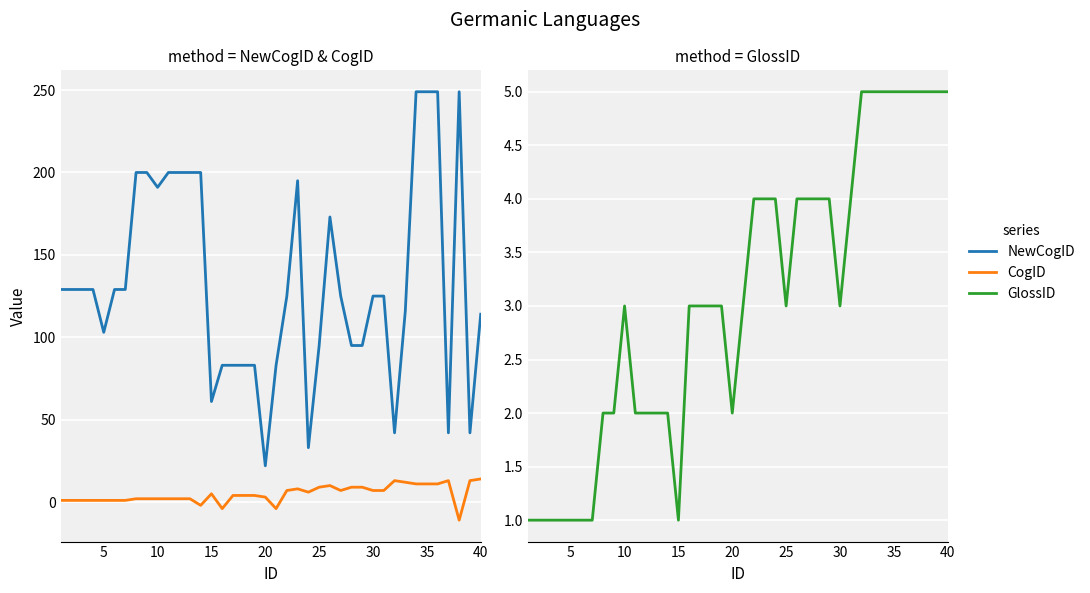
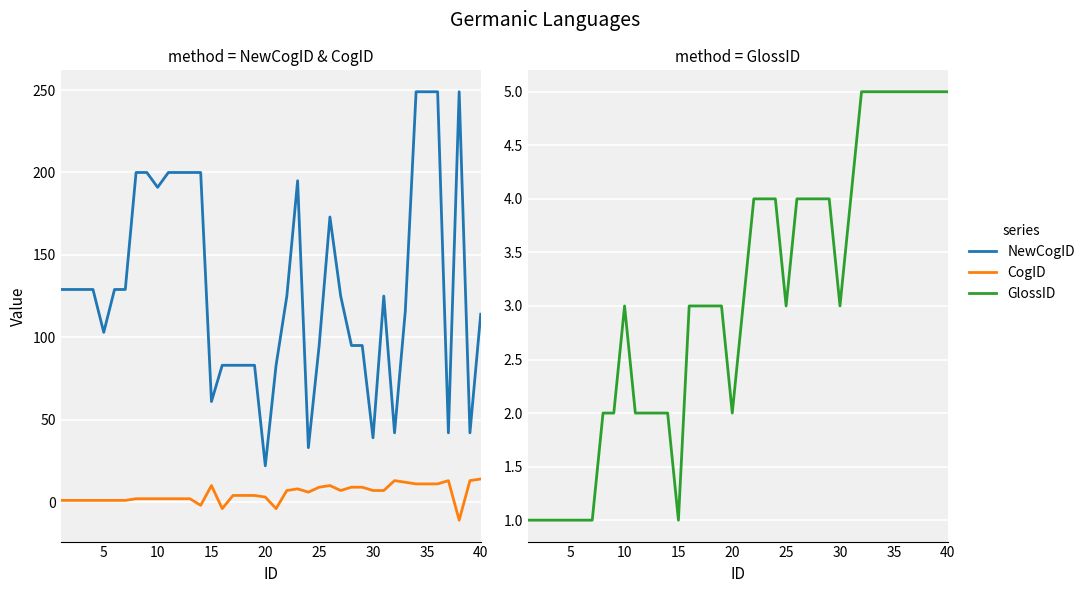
  {
    "method = NewCogID & CogID": {
      "NewCogID": {
        "5": 103,
        "10": 191,
        "15": 61,
        "20": 22,
        "25": 95,
-       "30": 125,
+       "30": 39,
        "35": 249,
        "40": 114
      },
      "CogID": {
        "5": 1,
        "10": 2,
-       "15": 5,
+       "15": 10,
        "20": 3,
        "25": 9,
        "30": 7,
        "35": 11,
        "40": 14
      }
    },
    "method = GlossID": {
      "5": 1.00,
      "10": 3.00,
      "15": 1.00,
      "20": 2.00,
      "25": 3.00,
      "30": 3.00,
      "35": 5.00,
      "40": 5.00
    }
  }
